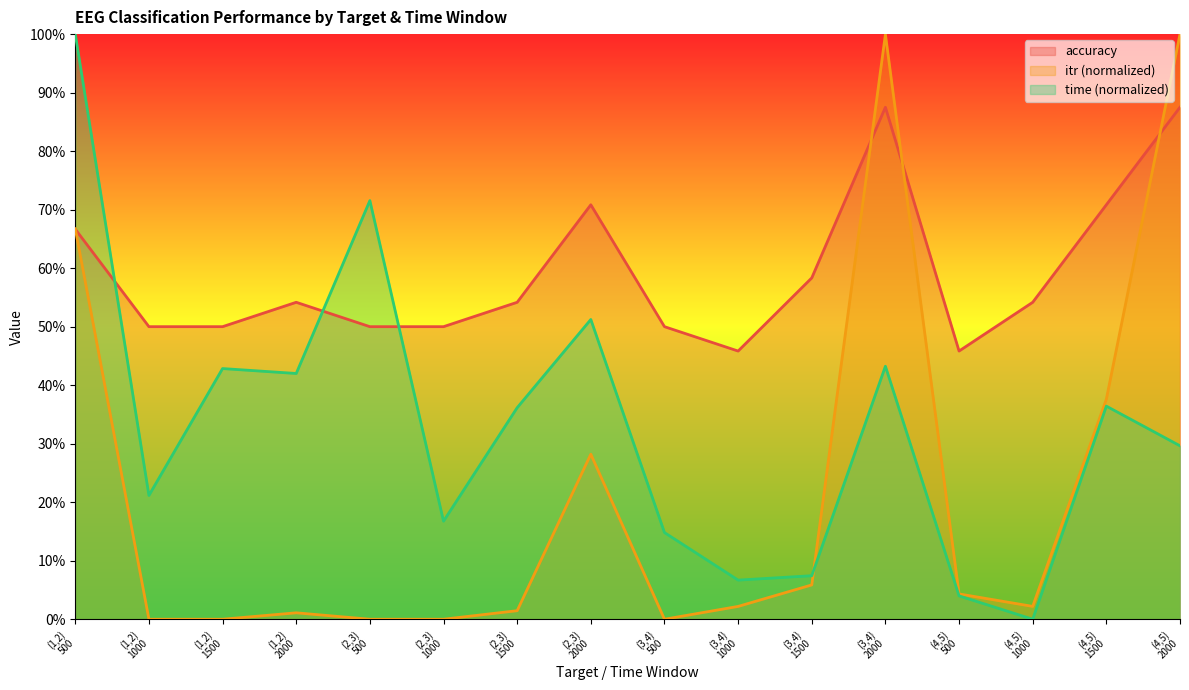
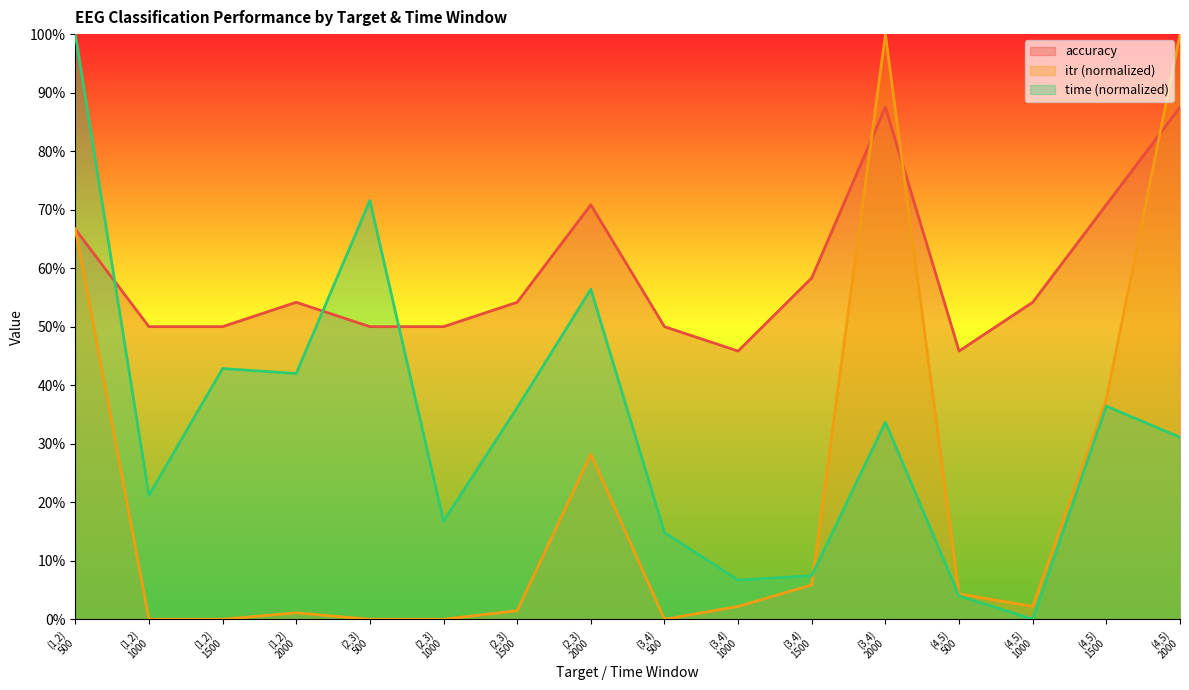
  {
    "time (normalized)": {
      "(1,2) 500": "100%",
      "(1,2) 1000": "21%",
      "(1,2) 1500": "43%",
      "(1,2) 2000": "42%",
      "(2,3) 500": "72%",
      "(2,3) 1000": "17%",
      "(2,3) 1500": "36%",
-     "(2,3) 2000": "51%",
+     "(2,3) 2000": "56%",
      "(3,4) 500": "15%",
      "(3,4) 1000": "7%",
      "(3,4) 1500": "7%",
-     "(3,4) 2000": "43%",
+     "(3,4) 2000": "34%",
      "(4,5) 1000": "0%",
      "(4,5) 1500": "36%",
-     "(4,5) 2000": "30%"
+     "(4,5) 2000": "31%"
    }
  }
